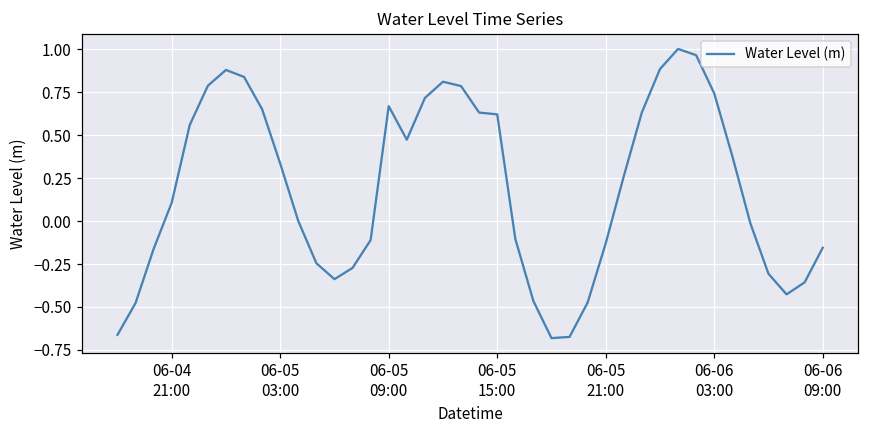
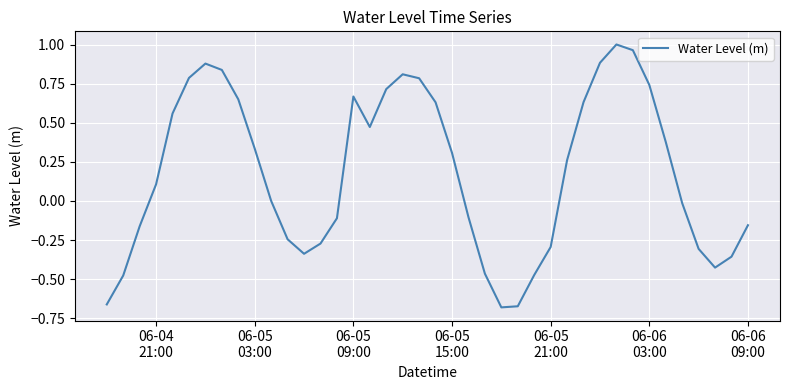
  {
    "06-04 21:00": 0.11,
    "06-05 03:00": 0.33,
    "06-05 09:00": 0.67,
-   "06-05 15:00": 0.62,
-   "06-05 21:00": -0.13,
+   "06-05 15:00": 0.31,
+   "06-05 21:00": -0.29,
    "06-06 03:00": 0.74,
    "06-06 09:00": -0.16
  }
